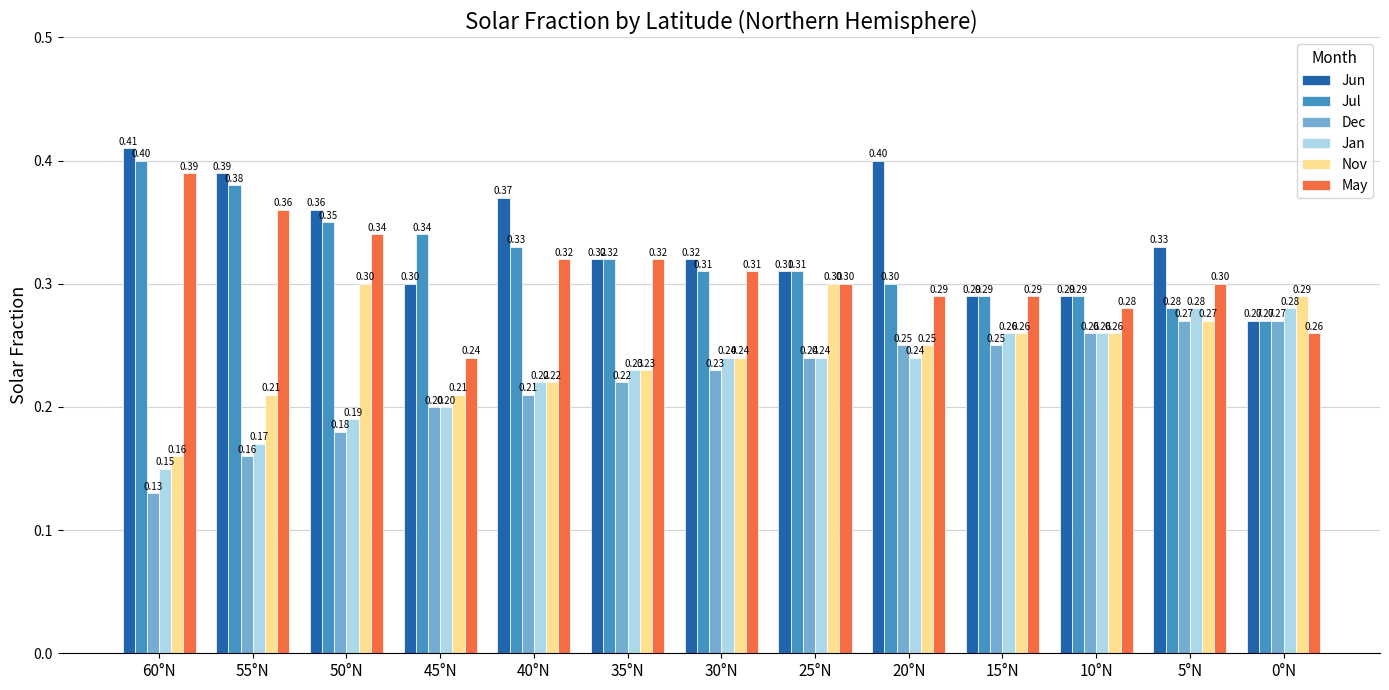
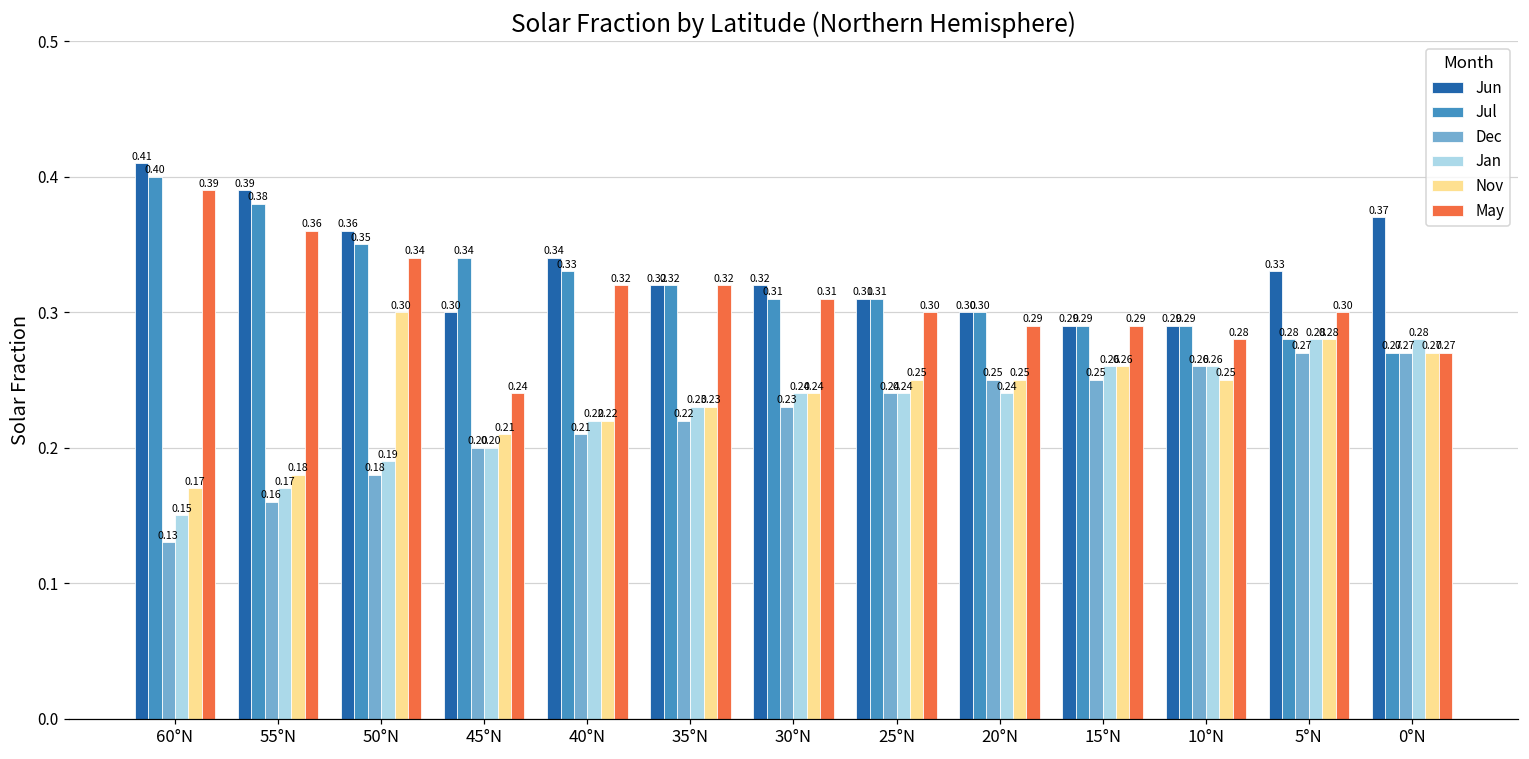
  {
    "Jun": {
      "60°N": 0.41,
      "55°N": 0.39,
      "50°N": 0.36,
      "45°N": 0.30,
-     "40°N": 0.37,
+     "40°N": 0.34,
      "30°N": 0.32,
-     "20°N": 0.40,
+     "20°N": 0.30,
      "5°N": 0.33,
-     "0°N": 0.27
+     "0°N": 0.37
    },
    "Jan": {
      "60°N": 0.15,
      "55°N": 0.17,
      "50°N": 0.19,
      "20°N": 0.24,
      "0°N": 0.28
    },
    "Nov": {
-     "60°N": 0.16,
-     "55°N": 0.21,
+     "60°N": 0.17,
+     "55°N": 0.18,
      "50°N": 0.30,
      "45°N": 0.21,
-     "25°N": 0.30,
+     "25°N": 0.25,
      "20°N": 0.25,
-     "10°N": 0.26,
-     "5°N": 0.27,
-     "0°N": 0.29
+     "10°N": 0.25,
+     "5°N": 0.28,
+     "0°N": 0.27
    },
    "May": {
      "60°N": 0.39,
      "55°N": 0.36,
      "50°N": 0.34,
      "45°N": 0.24,
      "40°N": 0.32,
      "35°N": 0.32,
      "30°N": 0.31,
      "25°N": 0.30,
      "20°N": 0.29,
      "15°N": 0.29,
      "10°N": 0.28,
      "5°N": 0.30,
-     "0°N": 0.26
+     "0°N": 0.27
    }
  }
